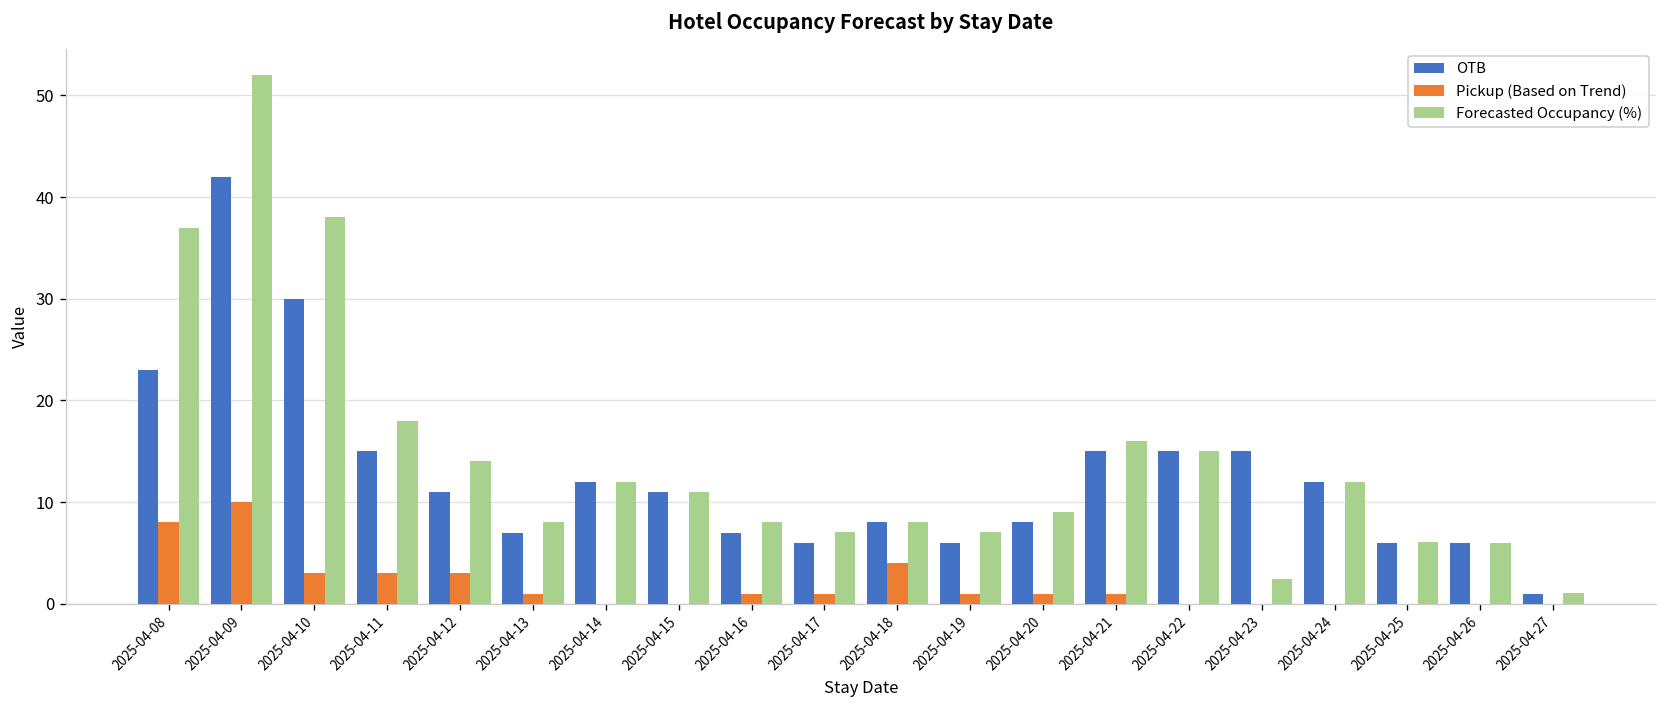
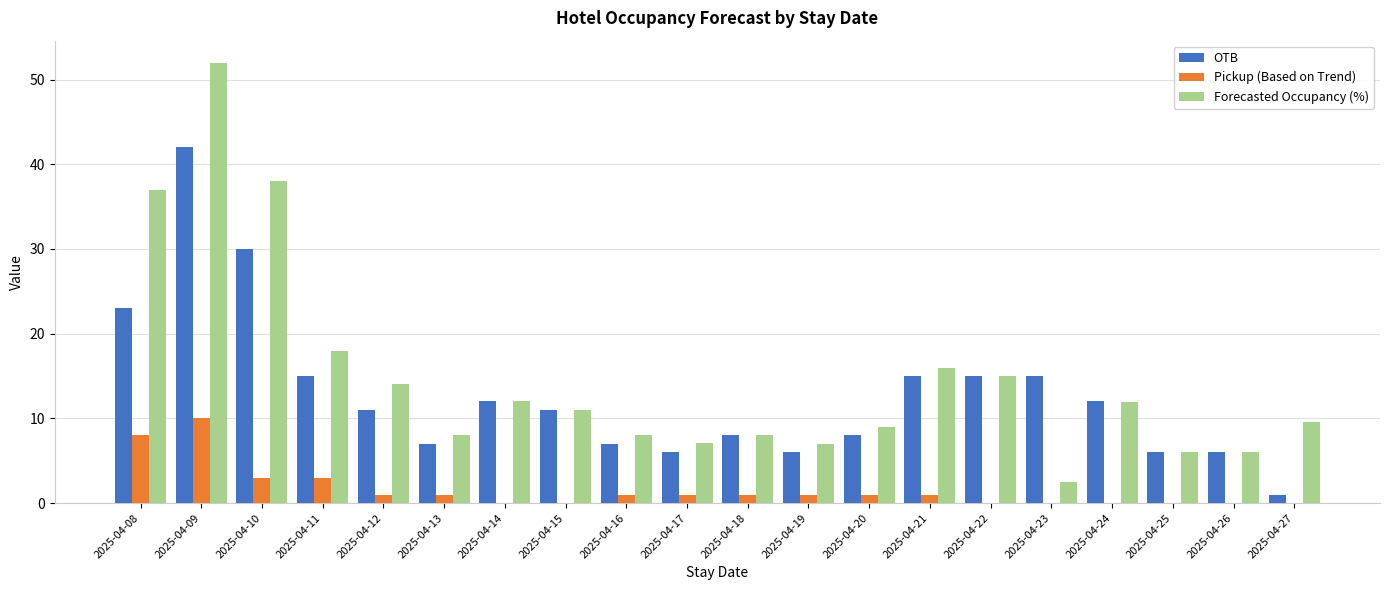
  {
    "OTB": {
      "2025-04-08": 23,
      "2025-04-09": 42,
      "2025-04-10": 30,
      "2025-04-11": 15,
      "2025-04-12": 11,
      "2025-04-13": 7,
      "2025-04-14": 12,
      "2025-04-15": 11,
      "2025-04-16": 7,
      "2025-04-17": 6,
      "2025-04-18": 8,
      "2025-04-19": 6,
      "2025-04-20": 8,
      "2025-04-21": 15,
      "2025-04-22": 15,
      "2025-04-23": 15,
      "2025-04-24": 12,
      "2025-04-25": 6,
      "2025-04-26": 6,
      "2025-04-27": 1
    },
    "Pickup (Based on Trend)": {
      "2025-04-08": 8,
      "2025-04-09": 10,
      "2025-04-10": 3,
      "2025-04-11": 3,
-     "2025-04-12": 3,
+     "2025-04-12": 1,
      "2025-04-13": 1,
      "2025-04-14": 0,
      "2025-04-15": 0,
      "2025-04-16": 1,
      "2025-04-17": 1,
-     "2025-04-18": 4,
+     "2025-04-18": 1,
      "2025-04-19": 1,
      "2025-04-20": 1,
      "2025-04-21": 1,
      "2025-04-22": 0,
      "2025-04-23": 0,
      "2025-04-24": 0,
      "2025-04-25": 0,
      "2025-04-26": 0,
      "2025-04-27": 0
    },
    "Forecasted Occupancy (%)": {
      "2025-04-08": 37,
      "2025-04-09": 52,
      "2025-04-10": 38,
      "2025-04-11": 18,
      "2025-04-12": 14,
      "2025-04-13": 8,
      "2025-04-14": 12,
      "2025-04-15": 11,
      "2025-04-16": 8,
      "2025-04-17": 7,
      "2025-04-18": 8,
      "2025-04-19": 7,
      "2025-04-20": 9,
      "2025-04-21": 16,
      "2025-04-22": 15,
      "2025-04-23": 2,
      "2025-04-24": 12,
      "2025-04-25": 6,
      "2025-04-26": 6,
-     "2025-04-27": 1
+     "2025-04-27": 10
    }
  }
